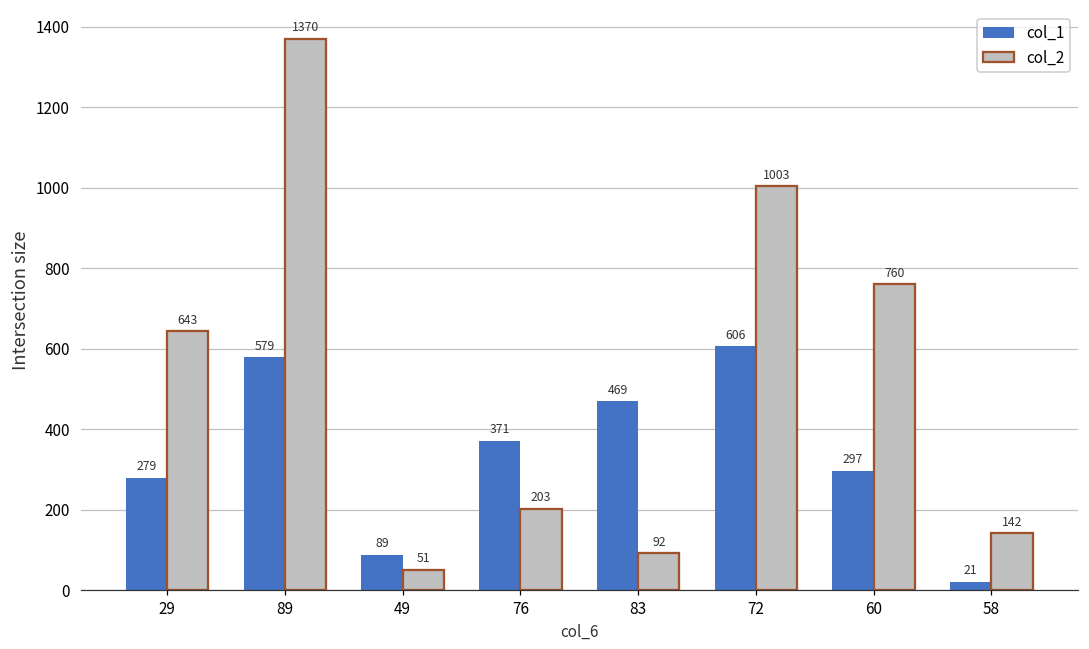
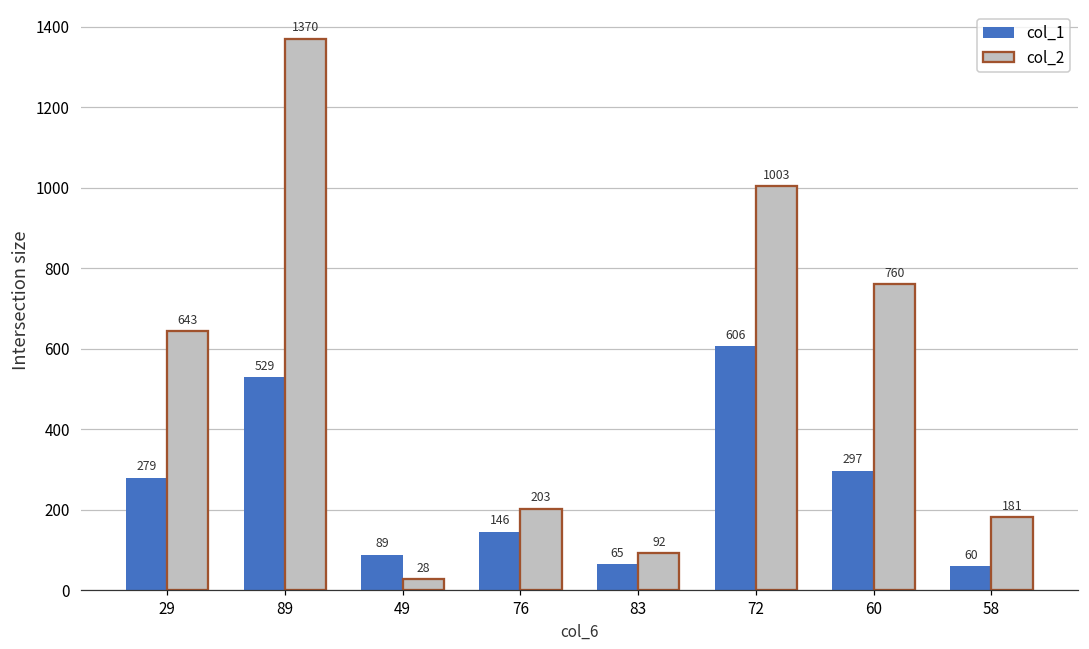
  {
    "col_1": {
      "29": 279,
-     "89": 579,
+     "89": 529,
      "49": 89,
-     "76": 371,
-     "83": 469,
+     "76": 146,
+     "83": 65,
      "72": 606,
      "60": 297,
-     "58": 21
+     "58": 60
    },
    "col_2": {
      "29": 643,
      "89": 1370,
-     "49": 51,
+     "49": 28,
      "76": 203,
      "83": 92,
      "72": 1003,
      "60": 760,
-     "58": 142
+     "58": 181
    }
  }
